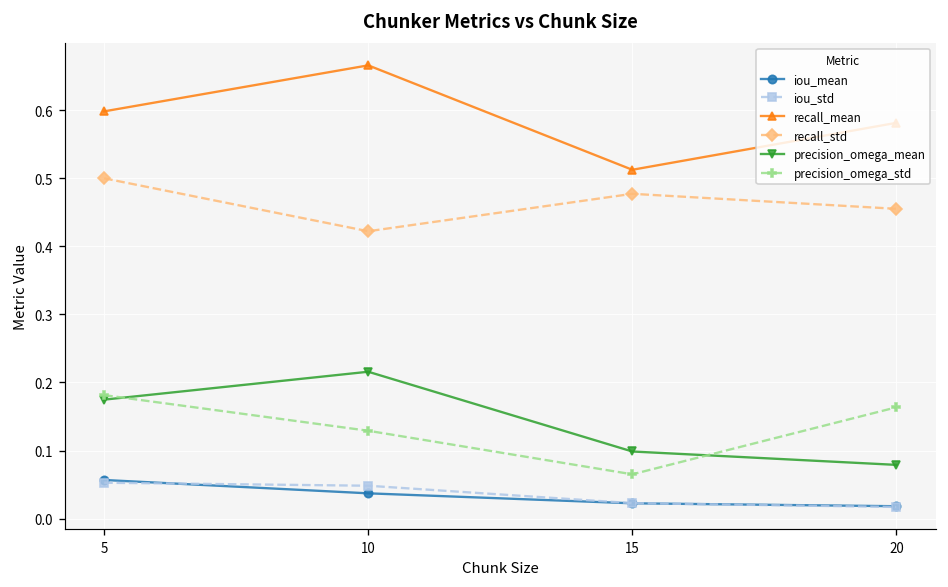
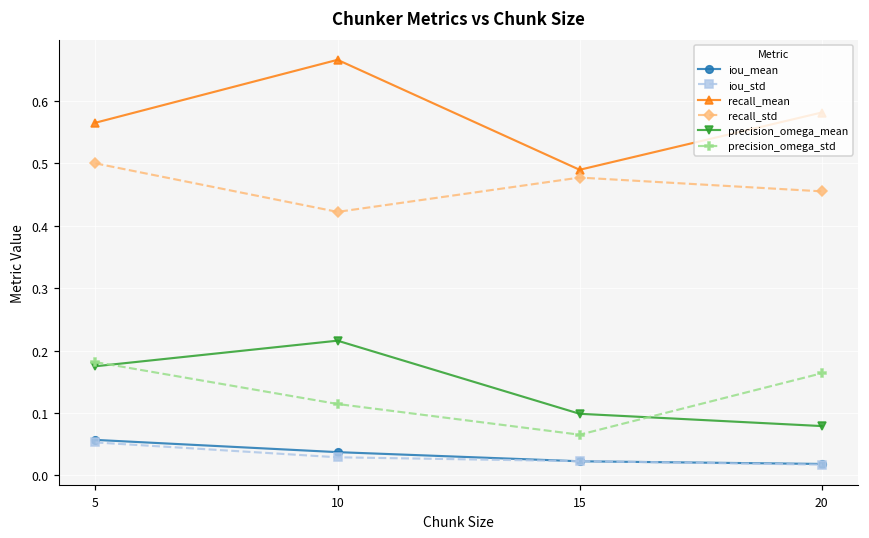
  {
    "iou_mean": {
      "10": 0.04
    },
    "iou_std": {
-     "10": 0.05
+     "10": 0.03
    },
    "recall_mean": {
-     "5": 0.60,
+     "5": 0.57,
      "10": 0.67,
-     "15": 0.51
+     "15": 0.49
    },
    "recall_std": {
      "5": 0.50,
      "10": 0.42,
      "15": 0.48,
      "20": 0.46
    },
    "precision_omega_mean": {
      "5": 0.17,
      "10": 0.22,
      "15": 0.10,
      "20": 0.08
    },
    "precision_omega_std": {
      "5": 0.18,
-     "10": 0.13,
+     "10": 0.11,
      "15": 0.07,
      "20": 0.16
    }
  }
